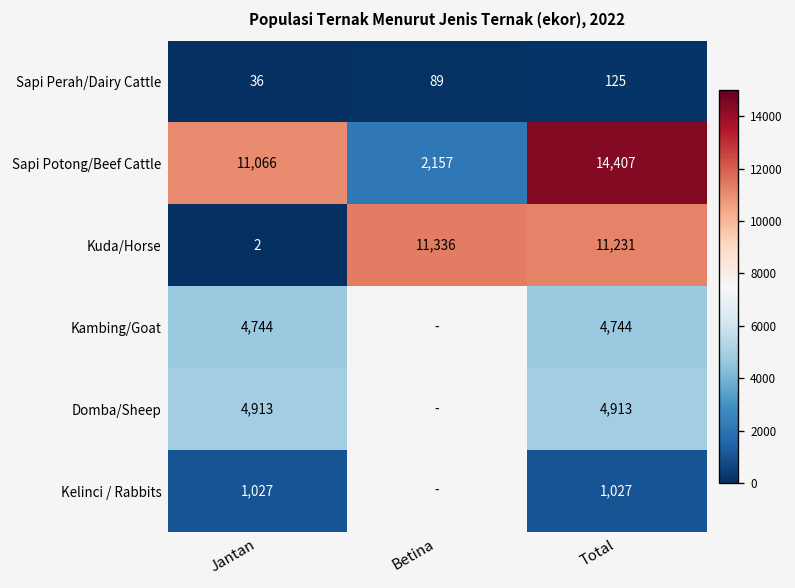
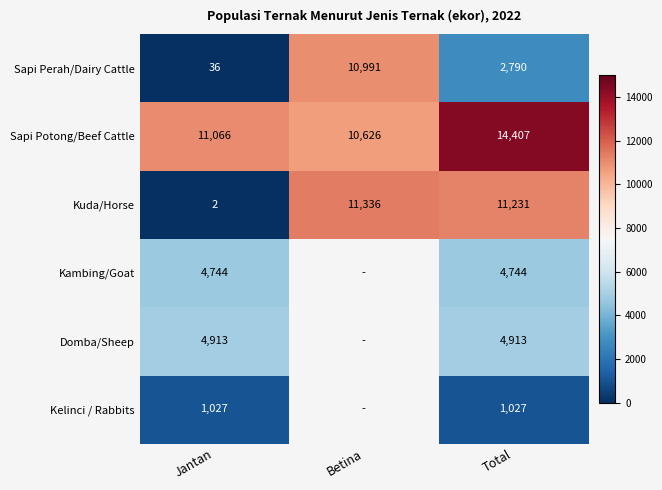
  {
    "Sapi Perah/Dairy Cattle": {
      "Jantan": "36",
-     "Betina": "89",
-     "Total": "125"
+     "Betina": "10,991",
+     "Total": "2,790"
    },
    "Sapi Potong/Beef Cattle": {
      "Jantan": "11,066",
-     "Betina": "2,157",
+     "Betina": "10,626",
      "Total": "14,407"
    },
    "Kuda/Horse": {
      "Jantan": "2",
      "Betina": "11,336",
      "Total": "11,231"
    },
    "Kambing/Goat": {
      "Jantan": "4,744",
      "Total": "4,744"
    },
    "Domba/Sheep": {
      "Jantan": "4,913",
      "Total": "4,913"
    },
    "Kelinci / Rabbits": {
      "Jantan": "1,027",
      "Total": "1,027"
    }
  }
